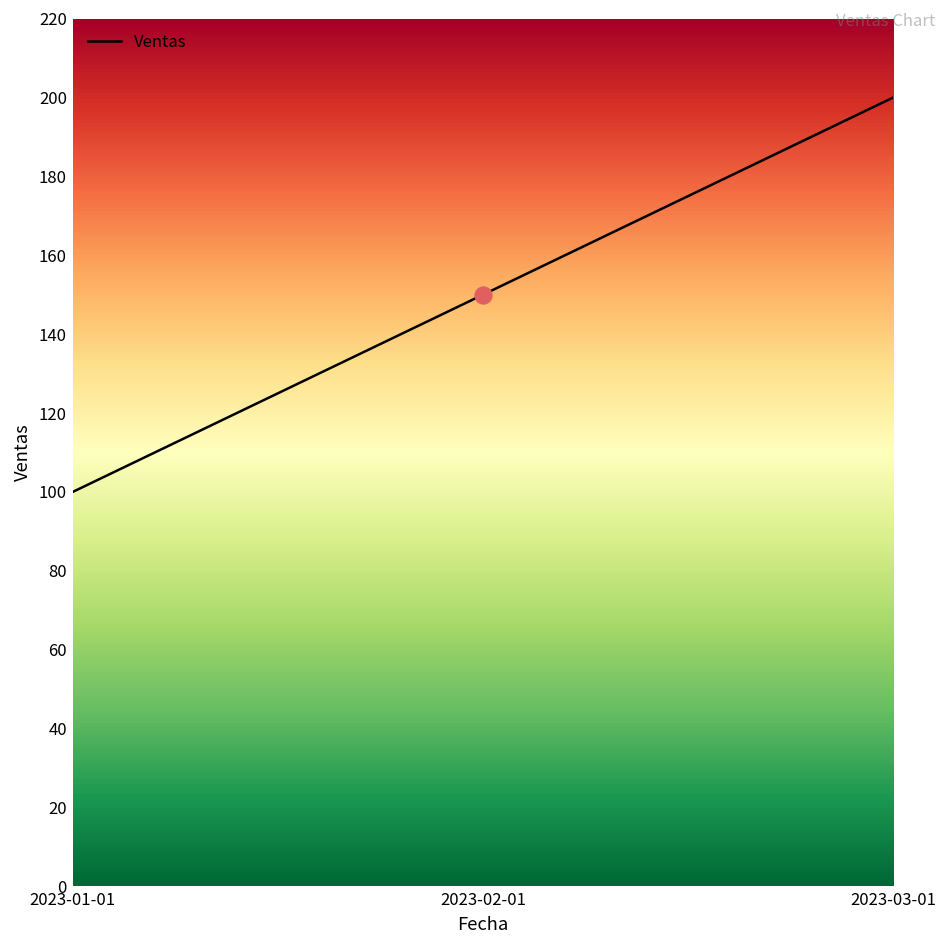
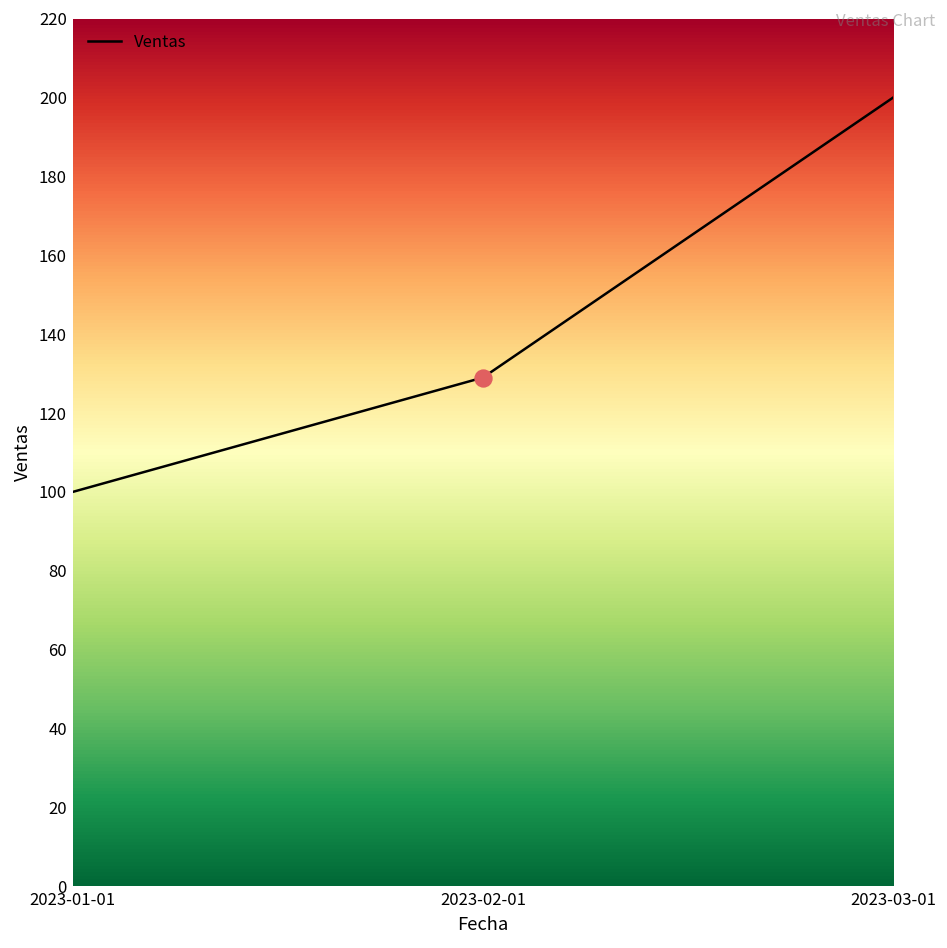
  {
    "Ventas": {
      "2023-01-01": 100,
-     "2023-02-01": 150,
+     "2023-02-01": 129,
      "2023-03-01": 200
    }
  }
